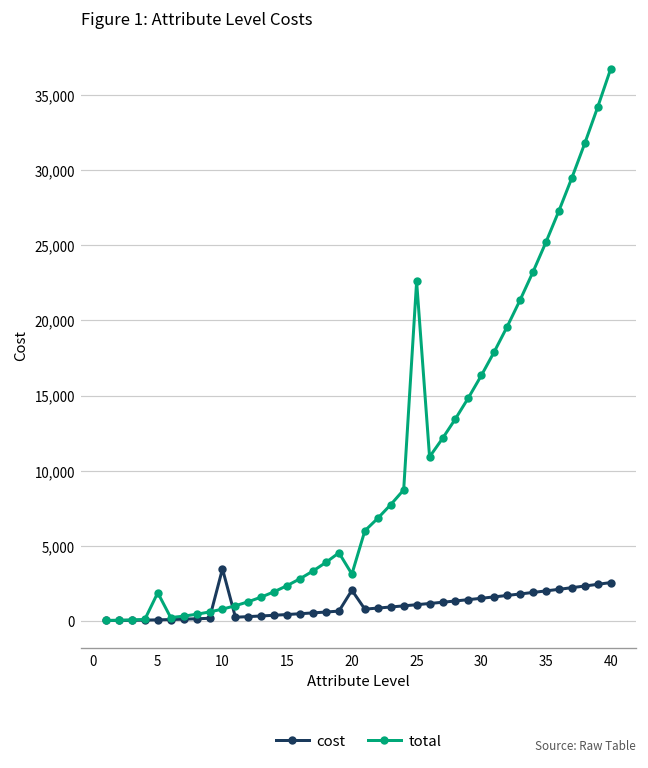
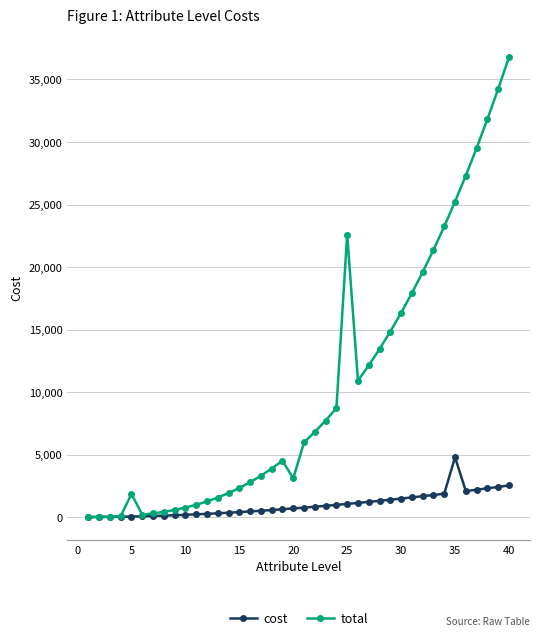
  {
    "cost": {
      "5": "100",
-     "10": "3,500",
+     "10": "200",
      "15": "400",
-     "20": "2,000",
+     "20": "700",
      "25": "1,100",
      "30": "1,500",
-     "35": "2,000",
+     "35": "4,800",
      "40": "2,500"
    },
    "total": {
      "5": "1,900",
      "10": "800",
      "15": "2,300",
      "20": "3,100",
      "25": "22,600",
      "30": "16,300",
      "35": "25,200",
      "40": "36,800"
    }
  }
